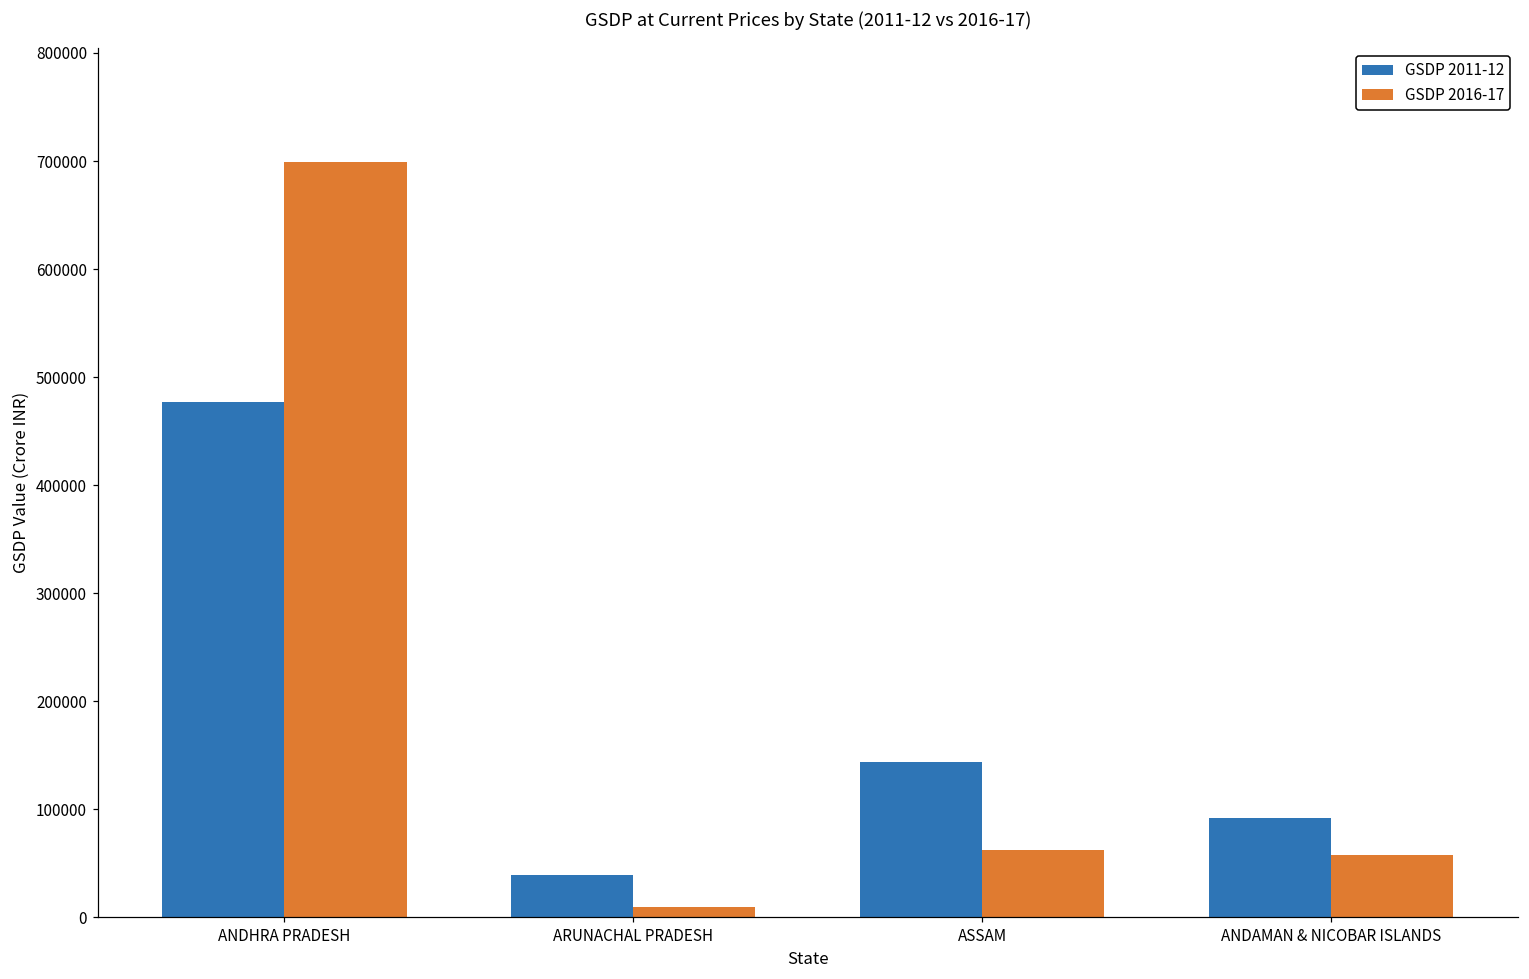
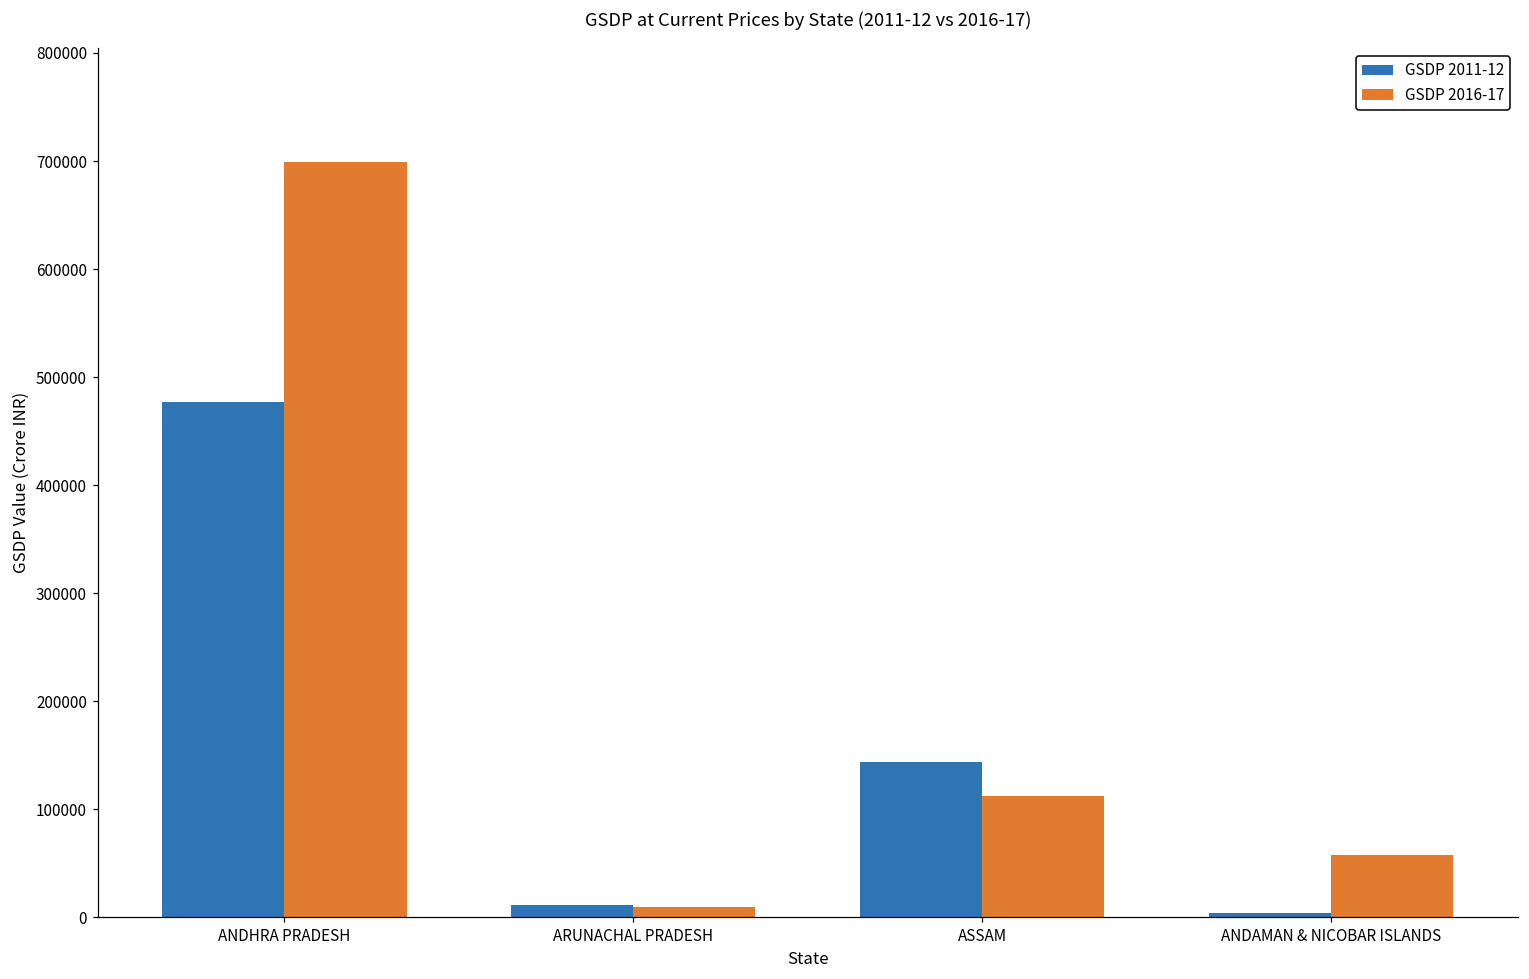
  {
    "GSDP 2011-12": {
      "ANDHRA PRADESH": 480000,
-     "ARUNACHAL PRADESH": 40000,
+     "ARUNACHAL PRADESH": 10000,
      "ASSAM": 140000,
-     "ANDAMAN & NICOBAR ISLANDS": 90000
+     "ANDAMAN & NICOBAR ISLANDS": 0
    },
    "GSDP 2016-17": {
      "ANDHRA PRADESH": 700000,
      "ARUNACHAL PRADESH": 10000,
-     "ASSAM": 60000,
+     "ASSAM": 110000,
      "ANDAMAN & NICOBAR ISLANDS": 60000
    }
  }
